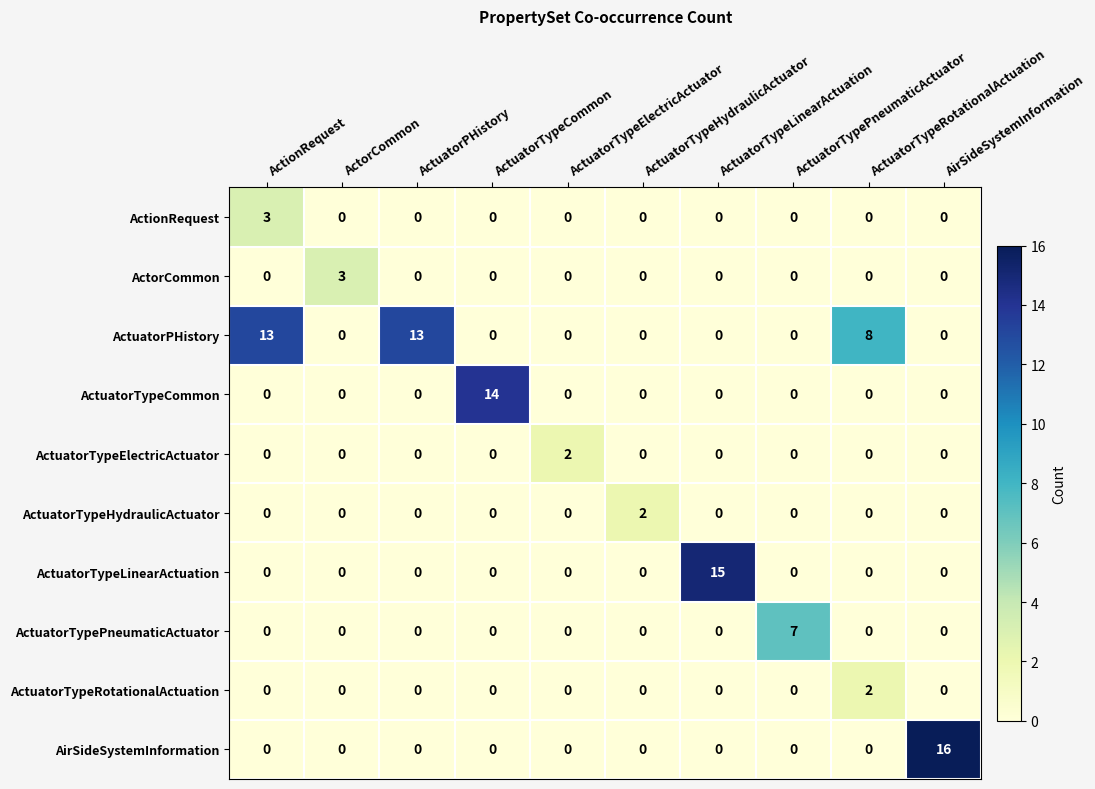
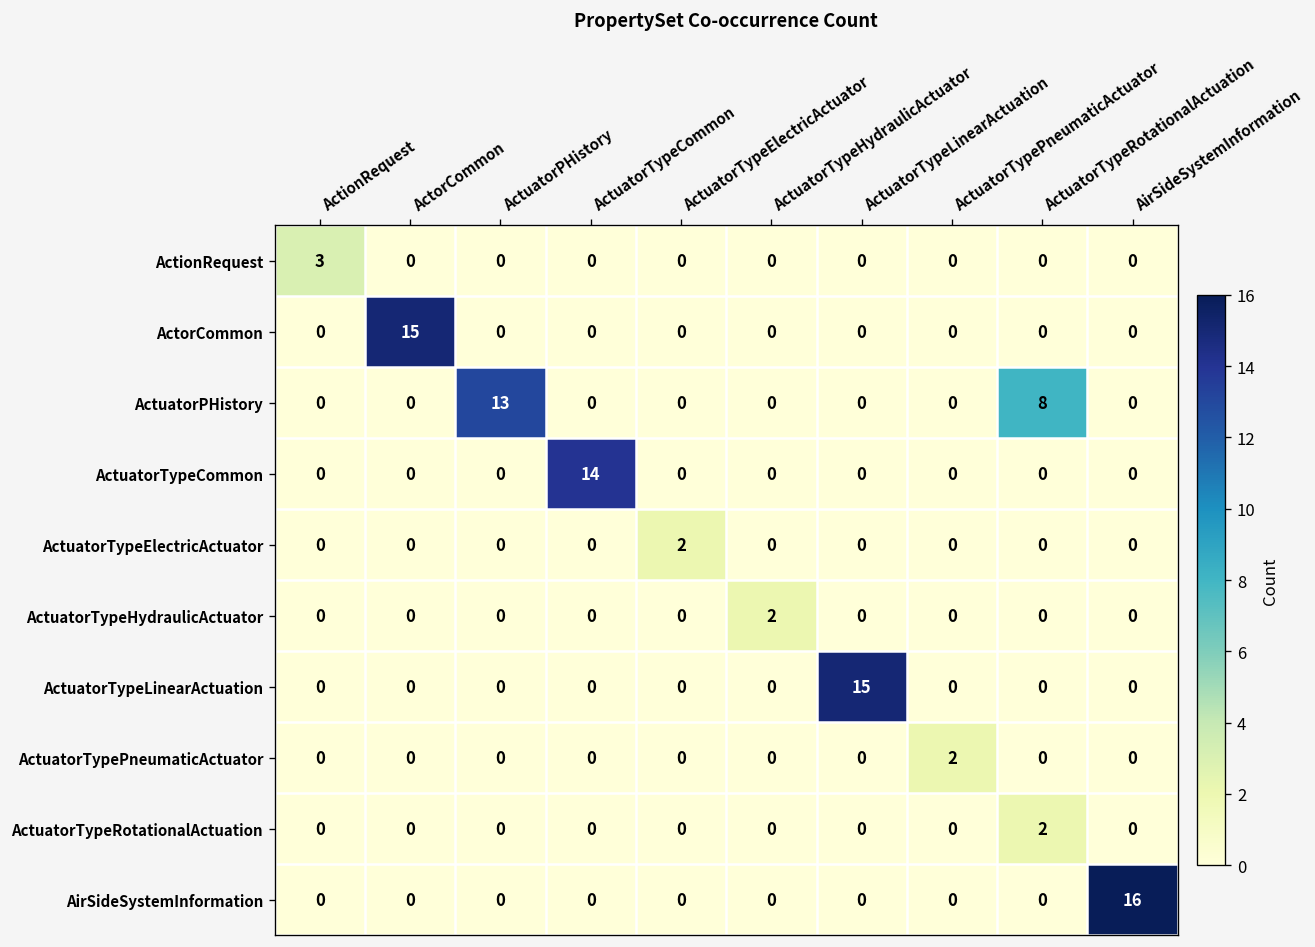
  {
    "ActionRequest": {
      "ActionRequest": 3,
      "ActorCommon": 0,
      "ActuatorPHistory": 0,
      "ActuatorTypeCommon": 0,
      "ActuatorTypeElectricActuator": 0,
      "ActuatorTypeHydraulicActuator": 0,
      "ActuatorTypeLinearActuation": 0,
      "ActuatorTypePneumaticActuator": 0,
      "ActuatorTypeRotationalActuation": 0,
      "AirSideSystemInformation": 0
    },
    "ActorCommon": {
      "ActionRequest": 0,
-     "ActorCommon": 3,
+     "ActorCommon": 15,
      "ActuatorPHistory": 0,
      "ActuatorTypeCommon": 0,
      "ActuatorTypeElectricActuator": 0,
      "ActuatorTypeHydraulicActuator": 0,
      "ActuatorTypeLinearActuation": 0,
      "ActuatorTypePneumaticActuator": 0,
      "ActuatorTypeRotationalActuation": 0,
      "AirSideSystemInformation": 0
    },
    "ActuatorPHistory": {
-     "ActionRequest": 13,
+     "ActionRequest": 0,
      "ActorCommon": 0,
      "ActuatorPHistory": 13,
      "ActuatorTypeCommon": 0,
      "ActuatorTypeElectricActuator": 0,
      "ActuatorTypeHydraulicActuator": 0,
      "ActuatorTypeLinearActuation": 0,
      "ActuatorTypePneumaticActuator": 0,
      "ActuatorTypeRotationalActuation": 8,
      "AirSideSystemInformation": 0
    },
    "ActuatorTypeCommon": {
      "ActionRequest": 0,
      "ActorCommon": 0,
      "ActuatorPHistory": 0,
      "ActuatorTypeCommon": 14,
      "ActuatorTypeElectricActuator": 0,
      "ActuatorTypeHydraulicActuator": 0,
      "ActuatorTypeLinearActuation": 0,
      "ActuatorTypePneumaticActuator": 0,
      "ActuatorTypeRotationalActuation": 0,
      "AirSideSystemInformation": 0
    },
    "ActuatorTypeElectricActuator": {
      "ActionRequest": 0,
      "ActorCommon": 0,
      "ActuatorPHistory": 0,
      "ActuatorTypeCommon": 0,
      "ActuatorTypeElectricActuator": 2,
      "ActuatorTypeHydraulicActuator": 0,
      "ActuatorTypeLinearActuation": 0,
      "ActuatorTypePneumaticActuator": 0,
      "ActuatorTypeRotationalActuation": 0,
      "AirSideSystemInformation": 0
    },
    "ActuatorTypeHydraulicActuator": {
      "ActionRequest": 0,
      "ActorCommon": 0,
      "ActuatorPHistory": 0,
      "ActuatorTypeCommon": 0,
      "ActuatorTypeElectricActuator": 0,
      "ActuatorTypeHydraulicActuator": 2,
      "ActuatorTypeLinearActuation": 0,
      "ActuatorTypePneumaticActuator": 0,
      "ActuatorTypeRotationalActuation": 0,
      "AirSideSystemInformation": 0
    },
    "ActuatorTypeLinearActuation": {
      "ActionRequest": 0,
      "ActorCommon": 0,
      "ActuatorPHistory": 0,
      "ActuatorTypeCommon": 0,
      "ActuatorTypeElectricActuator": 0,
      "ActuatorTypeHydraulicActuator": 0,
      "ActuatorTypeLinearActuation": 15,
      "ActuatorTypePneumaticActuator": 0,
      "ActuatorTypeRotationalActuation": 0,
      "AirSideSystemInformation": 0
    },
    "ActuatorTypePneumaticActuator": {
      "ActionRequest": 0,
      "ActorCommon": 0,
      "ActuatorPHistory": 0,
      "ActuatorTypeCommon": 0,
      "ActuatorTypeElectricActuator": 0,
      "ActuatorTypeHydraulicActuator": 0,
      "ActuatorTypeLinearActuation": 0,
-     "ActuatorTypePneumaticActuator": 7,
+     "ActuatorTypePneumaticActuator": 2,
      "ActuatorTypeRotationalActuation": 0,
      "AirSideSystemInformation": 0
    },
    "ActuatorTypeRotationalActuation": {
      "ActionRequest": 0,
      "ActorCommon": 0,
      "ActuatorPHistory": 0,
      "ActuatorTypeCommon": 0,
      "ActuatorTypeElectricActuator": 0,
      "ActuatorTypeHydraulicActuator": 0,
      "ActuatorTypeLinearActuation": 0,
      "ActuatorTypePneumaticActuator": 0,
      "ActuatorTypeRotationalActuation": 2,
      "AirSideSystemInformation": 0
    },
    "AirSideSystemInformation": {
      "ActionRequest": 0,
      "ActorCommon": 0,
      "ActuatorPHistory": 0,
      "ActuatorTypeCommon": 0,
      "ActuatorTypeElectricActuator": 0,
      "ActuatorTypeHydraulicActuator": 0,
      "ActuatorTypeLinearActuation": 0,
      "ActuatorTypePneumaticActuator": 0,
      "ActuatorTypeRotationalActuation": 0,
      "AirSideSystemInformation": 16
    }
  }
